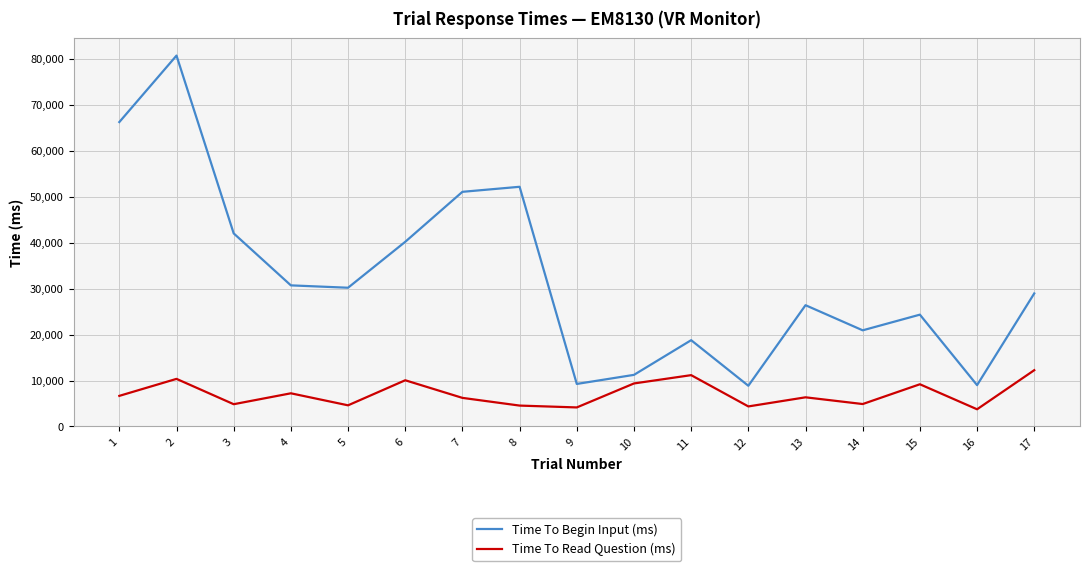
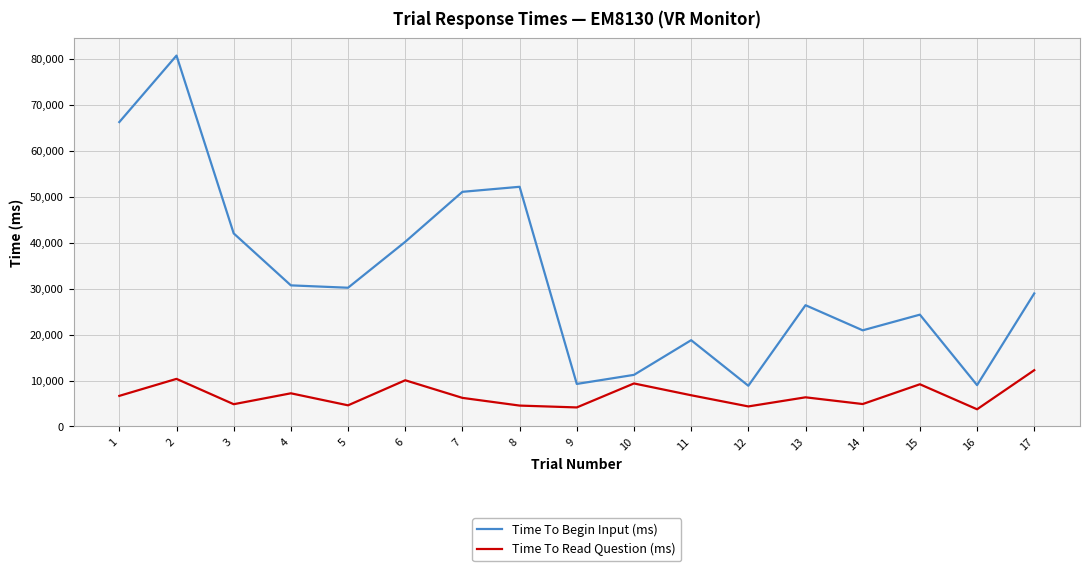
  {
    "Time To Begin Input (ms)": {
      "1": "66,000",
      "2": "81,000",
      "3": "42,000",
      "4": "31,000",
      "5": "30,000",
      "6": "40,000",
      "7": "51,000",
      "8": "52,000",
      "9": "9,000",
      "10": "11,000",
      "11": "19,000",
      "12": "9,000",
      "13": "26,000",
      "14": "21,000",
      "15": "24,000",
      "16": "9,000",
      "17": "29,000"
    },
    "Time To Read Question (ms)": {
      "1": "7,000",
      "2": "10,000",
      "3": "5,000",
      "4": "7,000",
      "5": "5,000",
      "6": "10,000",
      "7": "6,000",
      "8": "5,000",
      "9": "4,000",
      "10": "9,000",
-     "11": "11,000",
+     "11": "7,000",
      "12": "4,000",
      "13": "6,000",
      "14": "5,000",
      "15": "9,000",
      "16": "4,000",
      "17": "12,000"
    }
  }
